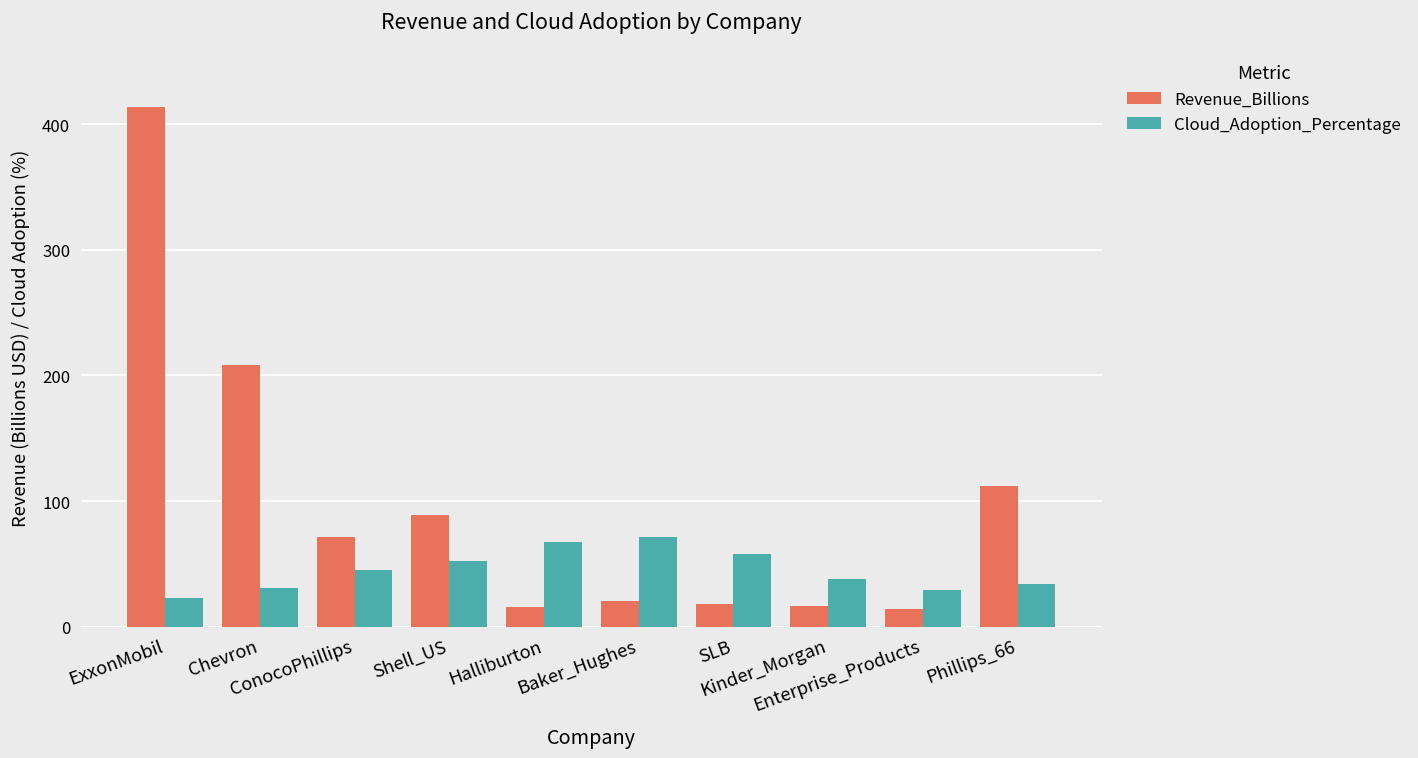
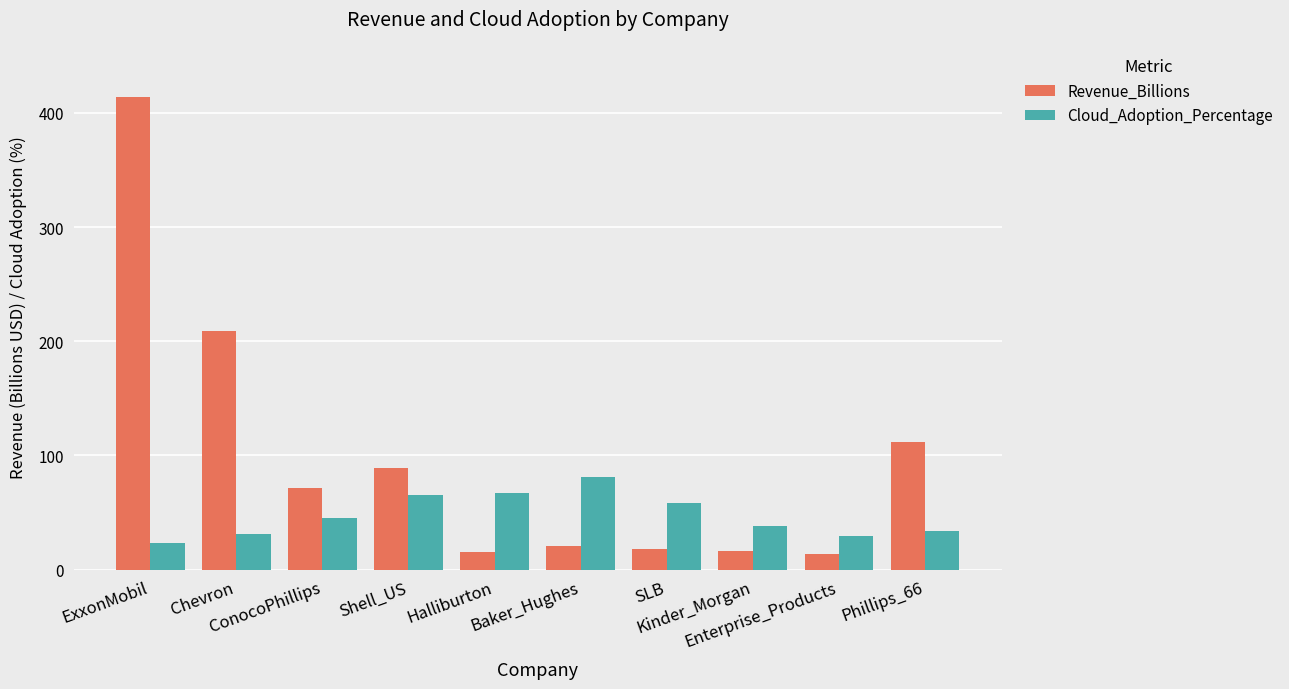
  {
    "Revenue_Billions": {
      "ExxonMobil": 414,
      "Chevron": 209,
      "ConocoPhillips": 71,
      "Shell_US": 89,
      "Halliburton": 15,
      "Baker_Hughes": 21,
      "SLB": 18,
      "Kinder_Morgan": 16,
      "Enterprise_Products": 14,
      "Phillips_66": 112
    },
    "Cloud_Adoption_Percentage": {
      "ExxonMobil": 23,
      "Chevron": 31,
      "ConocoPhillips": 45,
-     "Shell_US": 52,
+     "Shell_US": 65,
      "Halliburton": 67,
-     "Baker_Hughes": 71,
+     "Baker_Hughes": 81,
      "SLB": 58,
      "Kinder_Morgan": 38,
      "Enterprise_Products": 29,
      "Phillips_66": 34
    }
  }
